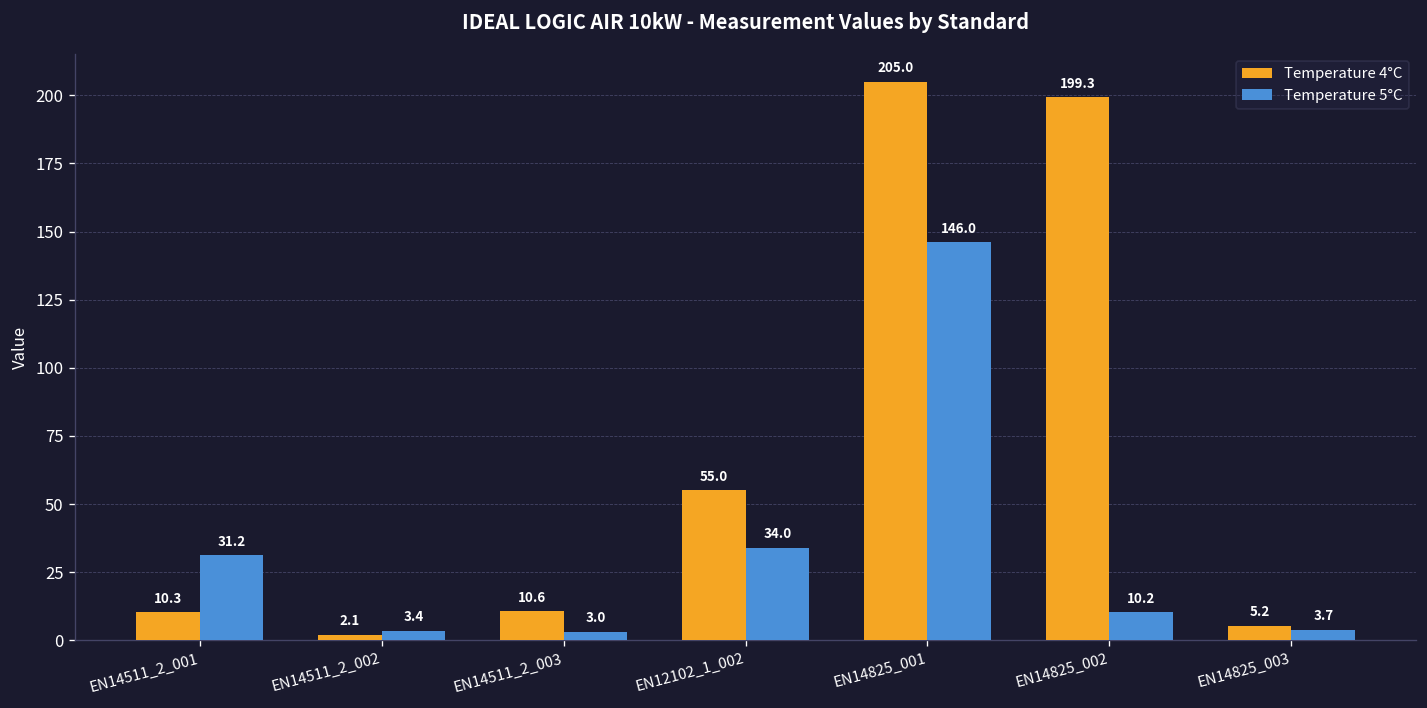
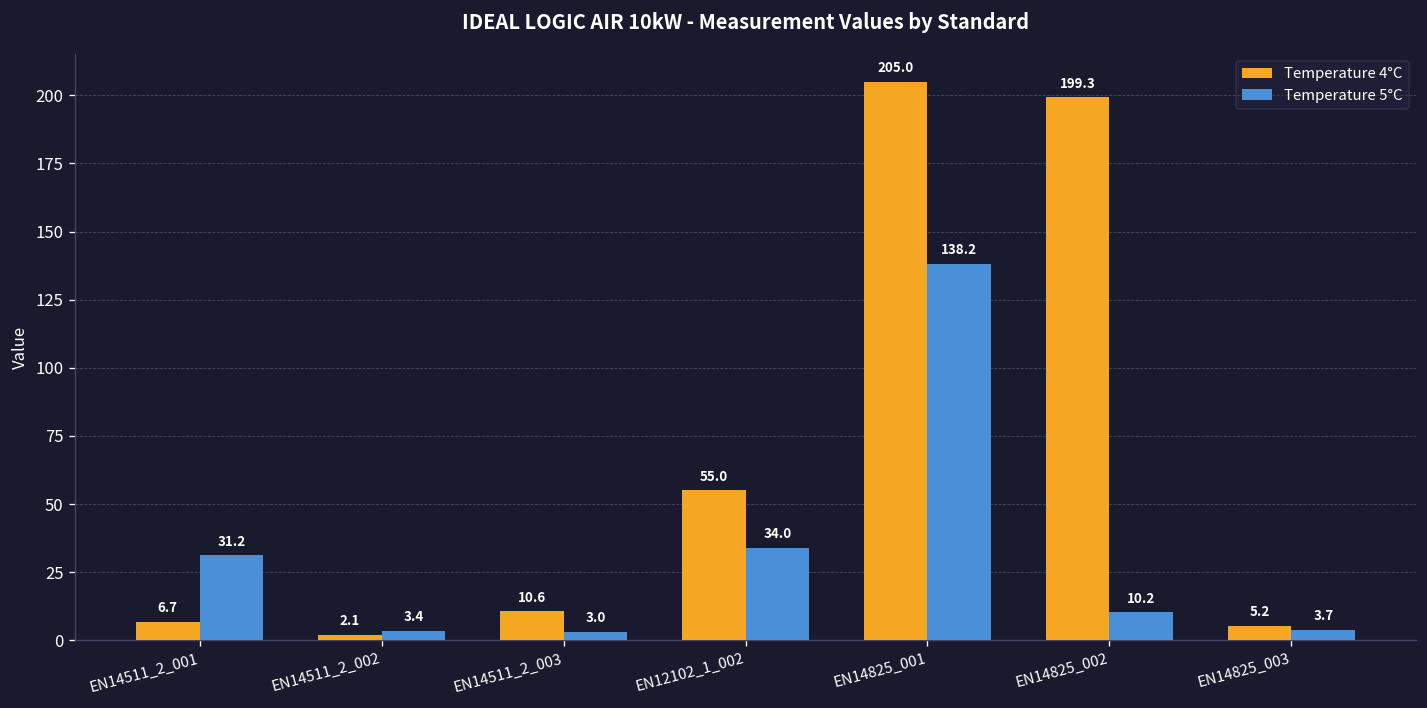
  {
    "Temperature 4°C": {
-     "EN14511_2_001": 10.3,
+     "EN14511_2_001": 6.7,
      "EN14511_2_002": 2.1,
      "EN14511_2_003": 10.6,
      "EN12102_1_002": 55.0,
      "EN14825_001": 205.0,
      "EN14825_002": 199.3,
      "EN14825_003": 5.2
    },
    "Temperature 5°C": {
      "EN14511_2_001": 31.2,
      "EN14511_2_002": 3.4,
      "EN14511_2_003": 3.0,
      "EN12102_1_002": 34.0,
-     "EN14825_001": 146.0,
+     "EN14825_001": 138.2,
      "EN14825_002": 10.2,
      "EN14825_003": 3.7
    }
  }
